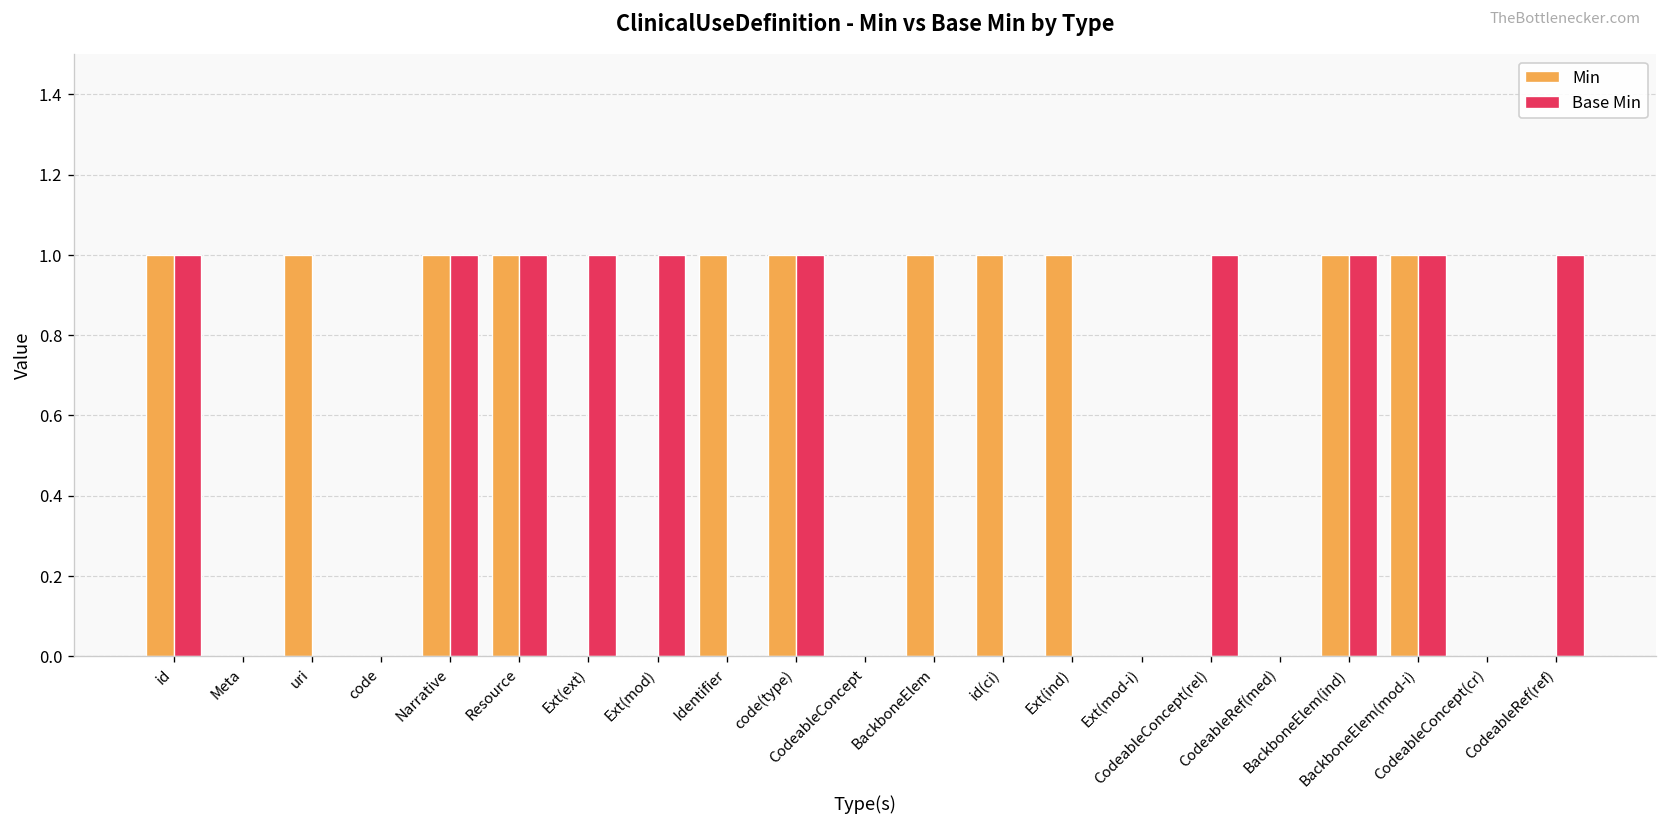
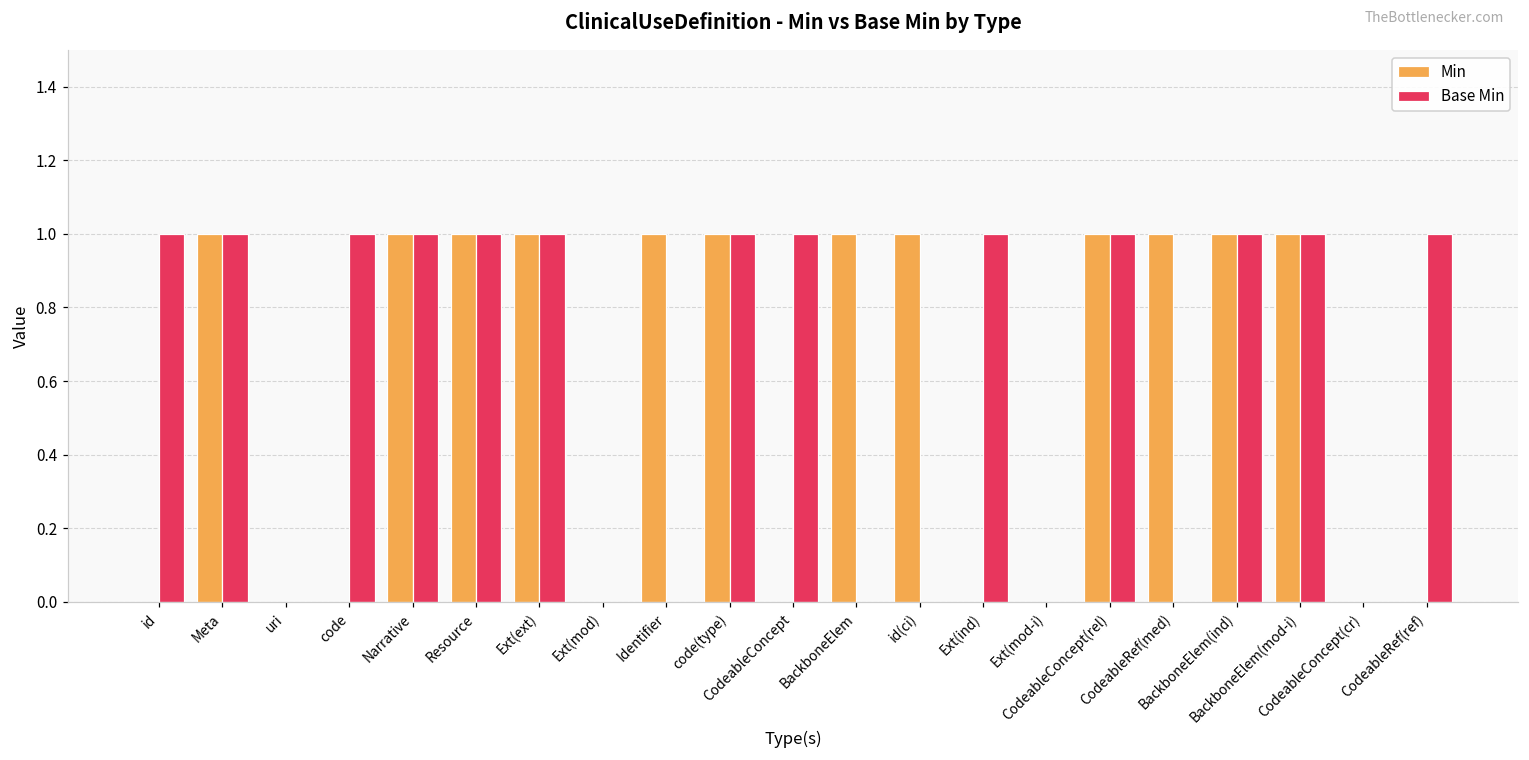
  {
    "Min": {
-     "id": 1,
-     "Meta": 0,
-     "uri": 1,
+     "id": 0,
+     "Meta": 1,
+     "uri": 0,
      "code": 0,
      "Narrative": 1,
      "Resource": 1,
-     "Ext(ext)": 0,
+     "Ext(ext)": 1,
      "Ext(mod)": 0,
      "Identifier": 1,
      "code(type)": 1,
      "CodeableConcept": 0,
      "BackboneElem": 1,
      "id(ci)": 1,
-     "Ext(ind)": 1,
+     "Ext(ind)": 0,
      "Ext(mod-i)": 0,
-     "CodeableConcept(rel)": 0,
-     "CodeableRef(med)": 0,
+     "CodeableConcept(rel)": 1,
+     "CodeableRef(med)": 1,
      "BackboneElem(ind)": 1,
      "BackboneElem(mod-i)": 1,
      "CodeableConcept(cr)": 0,
      "CodeableRef(ref)": 0
    },
    "Base Min": {
      "id": 1,
-     "Meta": 0,
+     "Meta": 1,
      "uri": 0,
-     "code": 0,
+     "code": 1,
      "Narrative": 1,
      "Resource": 1,
      "Ext(ext)": 1,
-     "Ext(mod)": 1,
+     "Ext(mod)": 0,
      "Identifier": 0,
      "code(type)": 1,
-     "CodeableConcept": 0,
+     "CodeableConcept": 1,
      "BackboneElem": 0,
      "id(ci)": 0,
-     "Ext(ind)": 0,
+     "Ext(ind)": 1,
      "Ext(mod-i)": 0,
      "CodeableConcept(rel)": 1,
      "CodeableRef(med)": 0,
      "BackboneElem(ind)": 1,
      "BackboneElem(mod-i)": 1,
      "CodeableConcept(cr)": 0,
      "CodeableRef(ref)": 1
    }
  }
